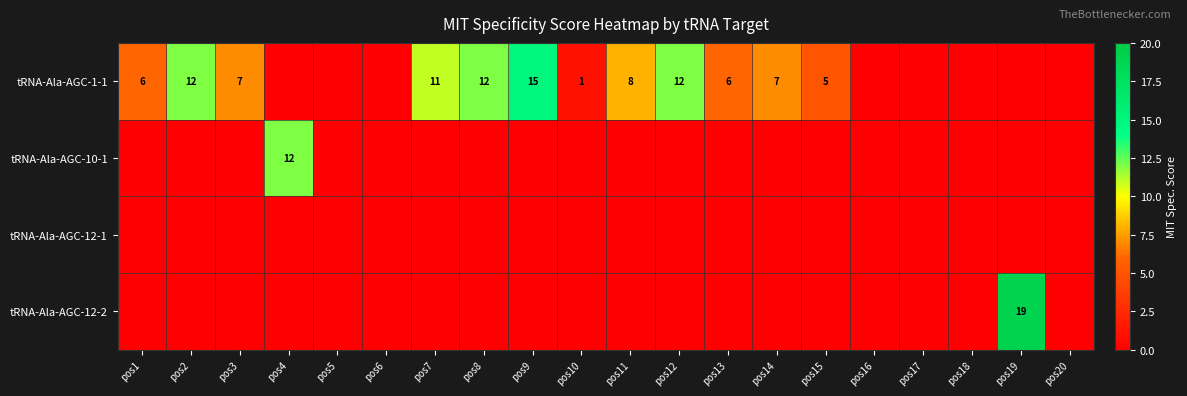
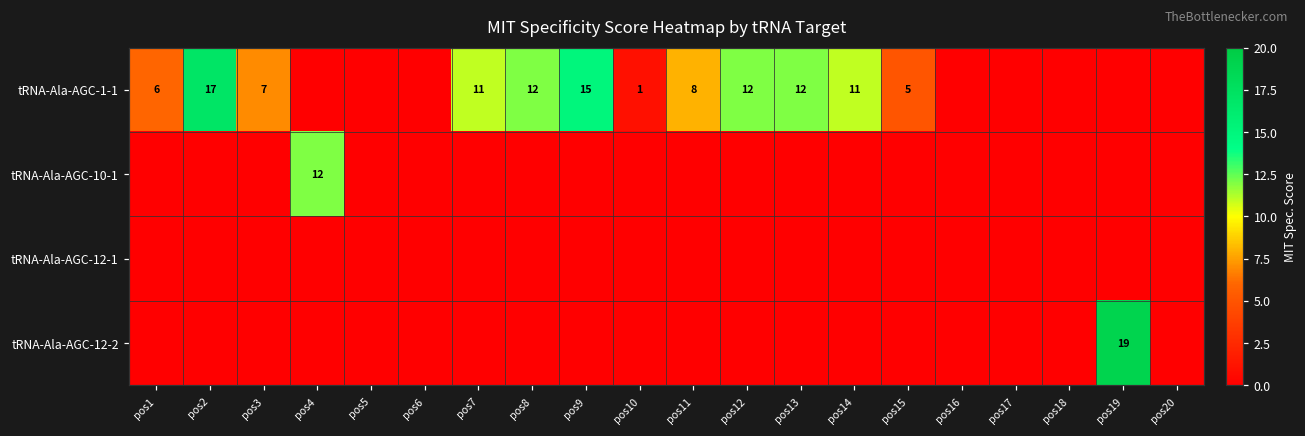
  {
    "tRNA-Ala-AGC-1-1": {
      "pos1": 6,
-     "pos2": 12,
+     "pos2": 17,
      "pos3": 7,
      "pos7": 11,
      "pos8": 12,
      "pos9": 15,
      "pos10": 1,
      "pos11": 8,
      "pos12": 12,
-     "pos13": 6,
-     "pos14": 7,
+     "pos13": 12,
+     "pos14": 11,
      "pos15": 5
    },
    "tRNA-Ala-AGC-10-1": {
      "pos4": 12
    },
    "tRNA-Ala-AGC-12-2": {
      "pos19": 19
    }
  }
